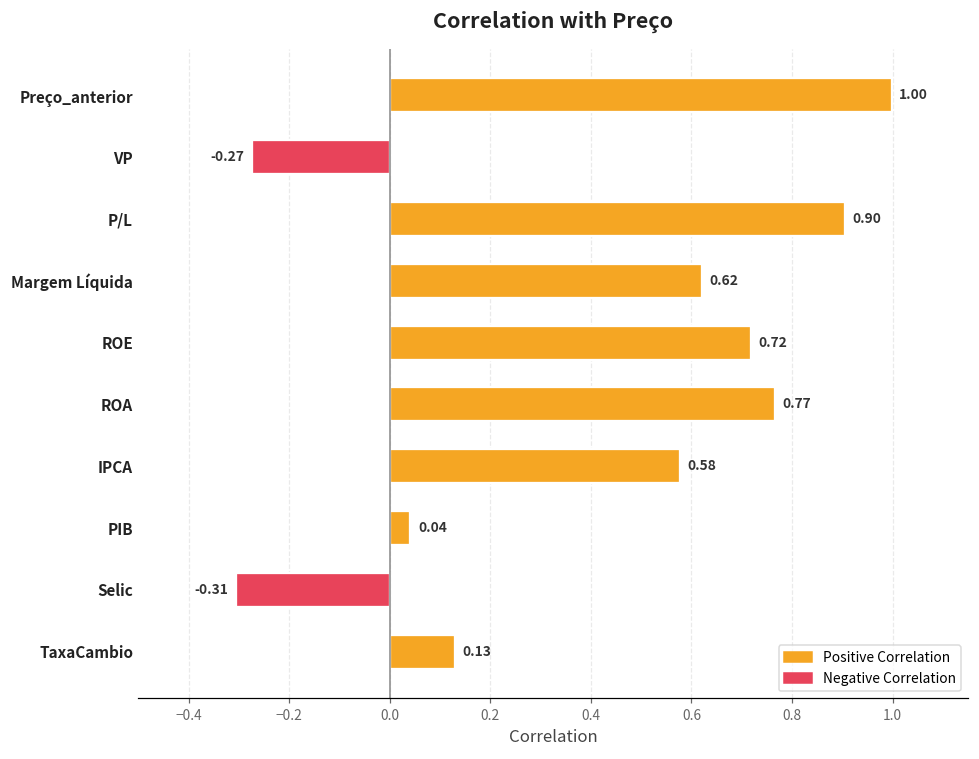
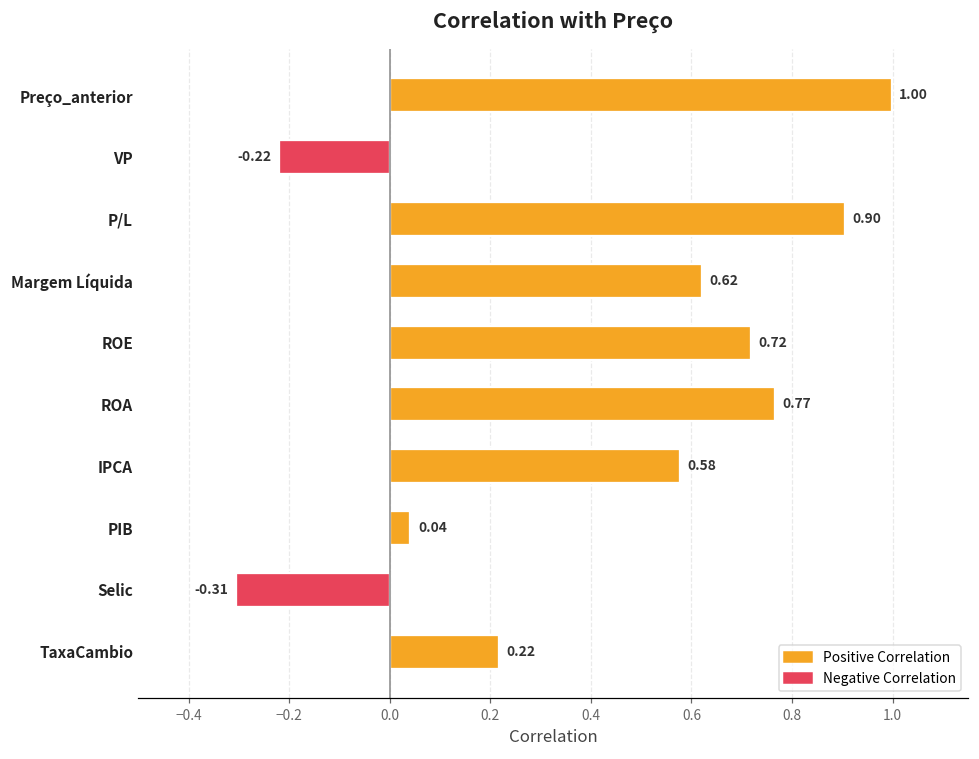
  {
    "Preço_anterior": 1.00,
-   "VP": -0.27,
+   "VP": -0.22,
    "P/L": 0.90,
    "Margem Líquida": 0.62,
    "ROE": 0.72,
    "ROA": 0.77,
    "IPCA": 0.58,
    "PIB": 0.04,
    "Selic": -0.31,
-   "TaxaCambio": 0.13
+   "TaxaCambio": 0.22
  }
